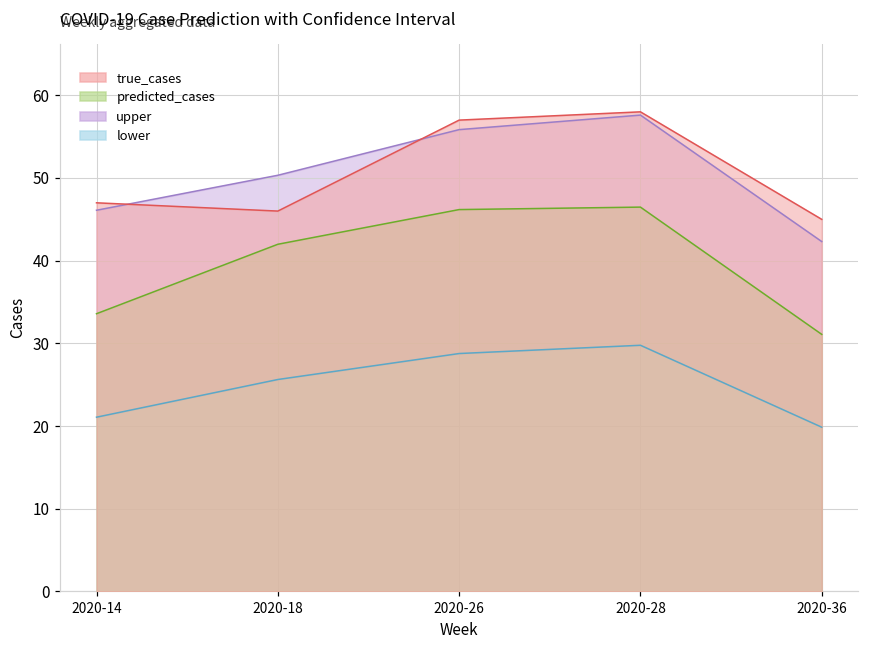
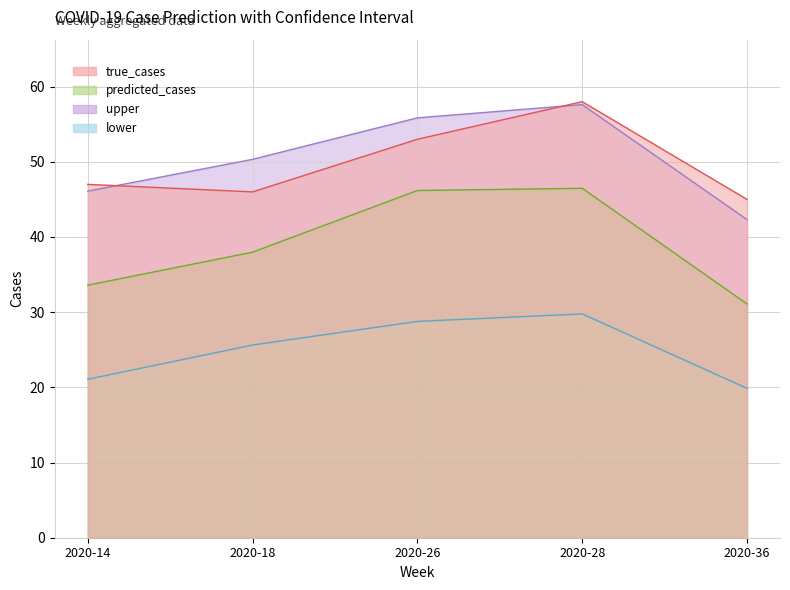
  {
    "predicted_cases": {
      "2020-14": 34,
-     "2020-18": 42,
+     "2020-18": 38,
      "2020-26": 46,
      "2020-28": 46,
      "2020-36": 31
    },
    "true_cases": {
      "2020-14": 47,
      "2020-18": 46,
-     "2020-26": 57,
+     "2020-26": 53,
      "2020-28": 58,
      "2020-36": 45
    }
  }
